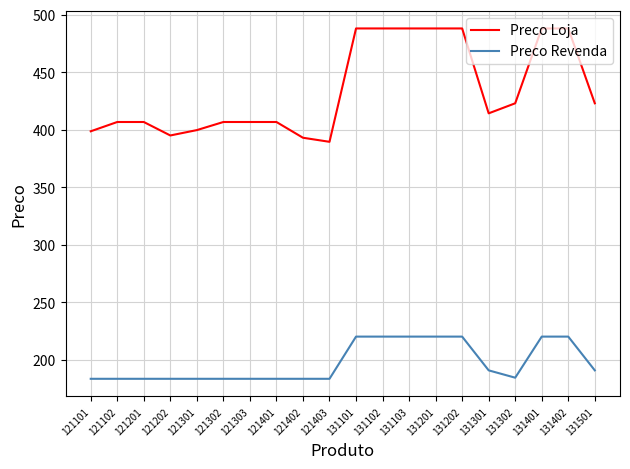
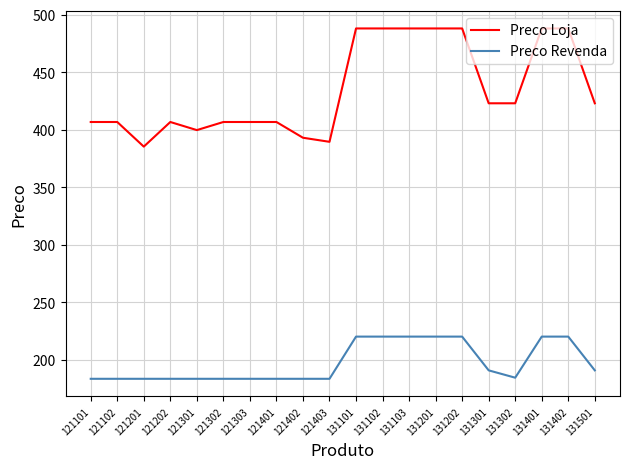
  {
    "Preco Loja": {
-     "121101": 399,
+     "121101": 407,
      "121102": 407,
-     "121201": 407,
-     "121202": 395,
+     "121201": 385,
+     "121202": 407,
      "121301": 400,
      "121302": 407,
      "121303": 407,
      "121401": 407,
      "121402": 393,
      "121403": 389,
      "131101": 488,
      "131102": 488,
      "131103": 488,
      "131201": 488,
      "131202": 488,
-     "131301": 414,
+     "131301": 423,
      "131302": 423,
      "131501": 423
    },
    "Preco Revenda": {
      "121101": 183,
      "121102": 183,
      "121201": 183,
      "121202": 183,
      "121301": 183,
      "121302": 183,
      "121303": 183,
      "121401": 183,
      "121402": 183,
      "121403": 183,
      "131101": 220,
      "131102": 220,
      "131103": 220,
      "131201": 220,
      "131202": 220,
      "131301": 191,
      "131302": 184,
      "131401": 220,
      "131402": 220,
      "131501": 191
    }
  }
